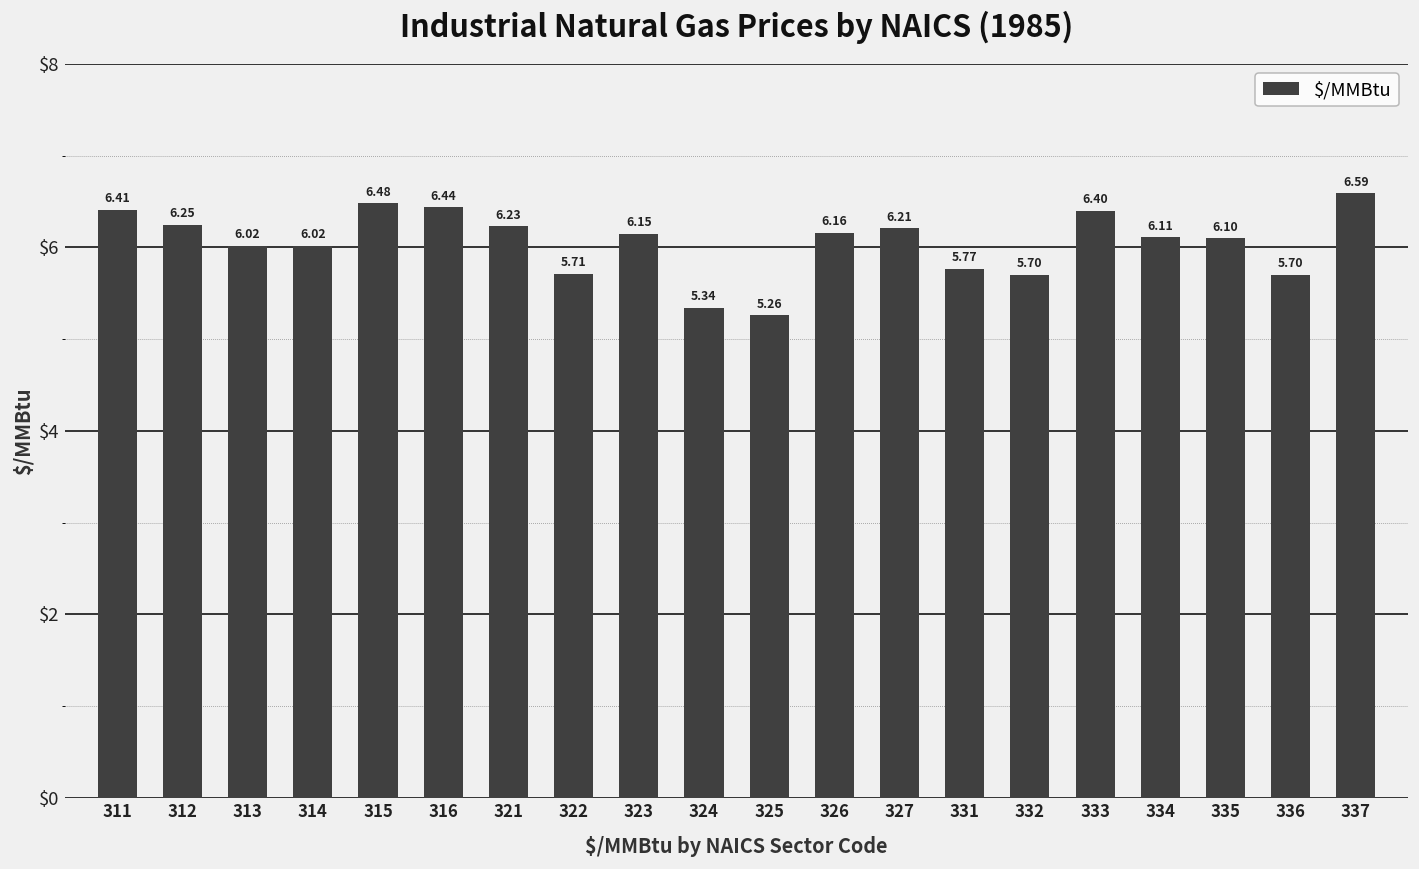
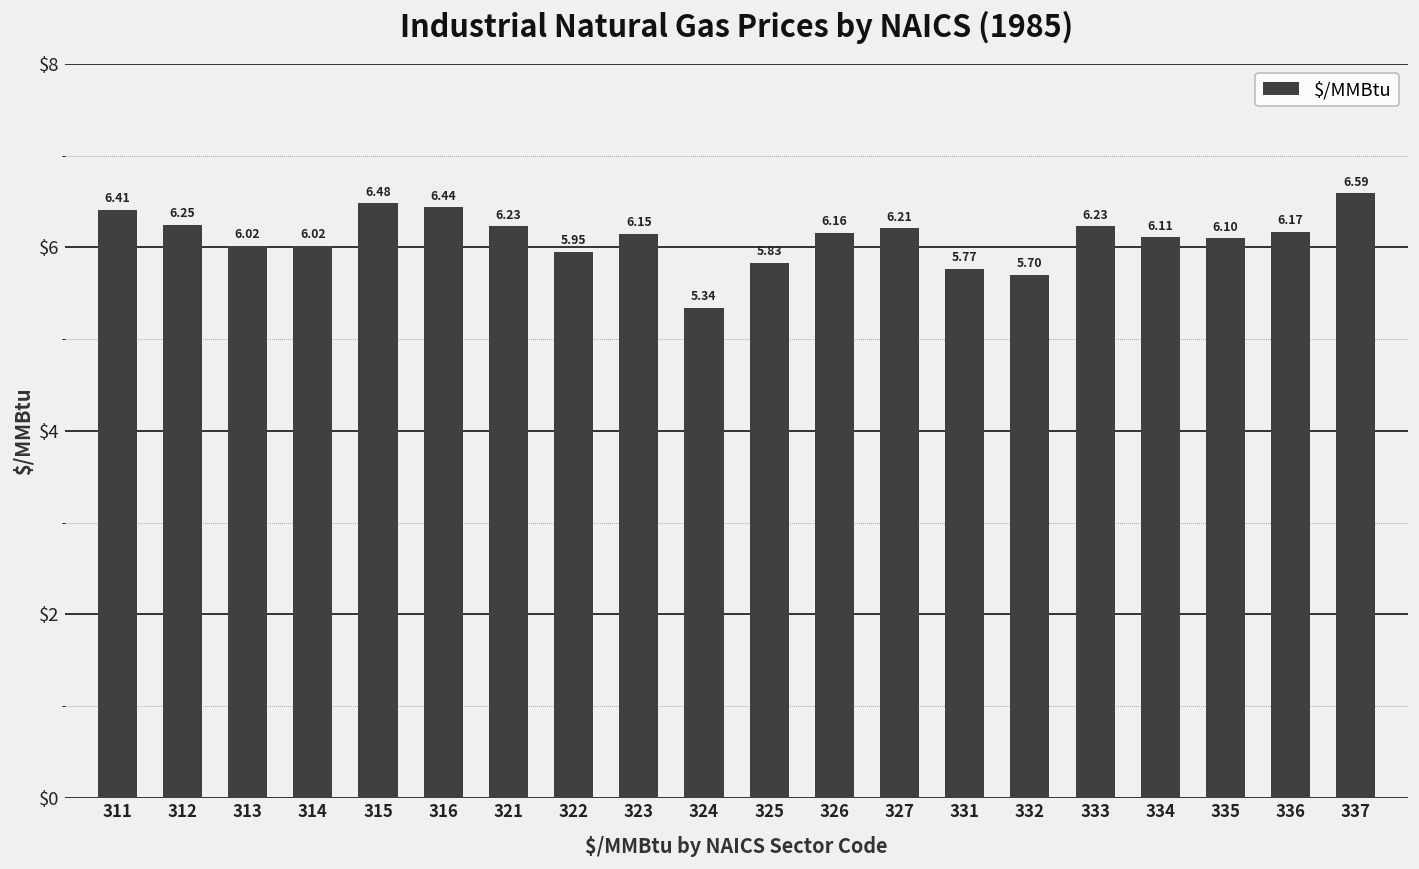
  {
    "311": 6.41,
    "312": 6.25,
    "313": 6.02,
    "314": 6.02,
    "315": 6.48,
    "316": 6.44,
    "321": 6.23,
-   "322": 5.71,
+   "322": 5.95,
    "323": 6.15,
    "324": 5.34,
-   "325": 5.26,
+   "325": 5.83,
    "326": 6.16,
    "327": 6.21,
    "331": 5.77,
    "332": 5.70,
-   "333": 6.40,
+   "333": 6.23,
    "334": 6.11,
    "335": 6.10,
-   "336": 5.70,
+   "336": 6.17,
    "337": 6.59
  }
